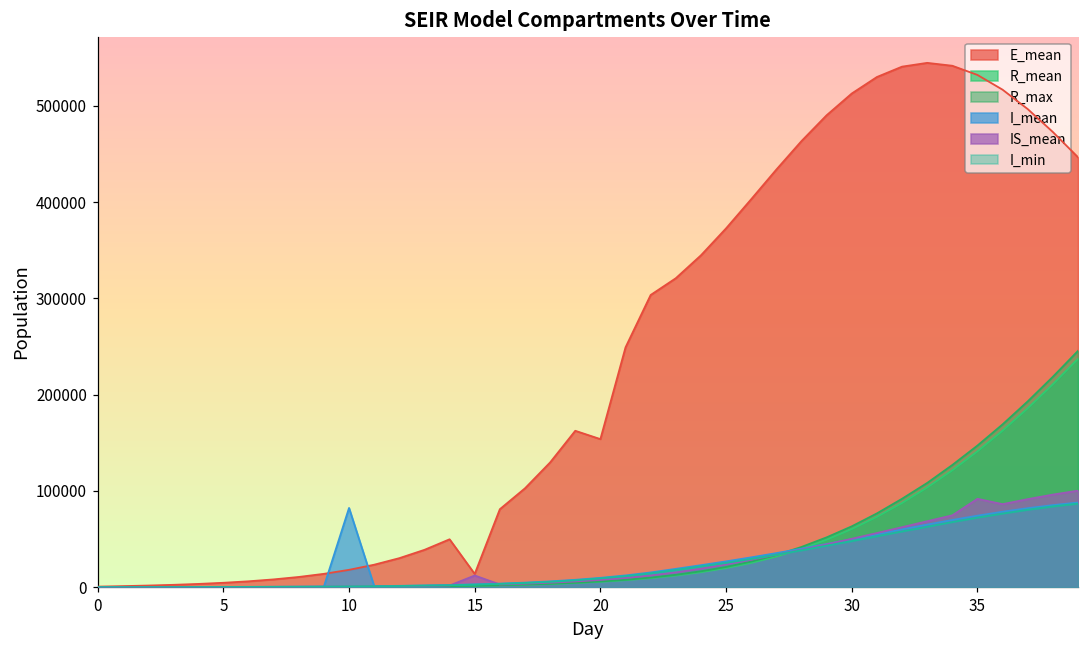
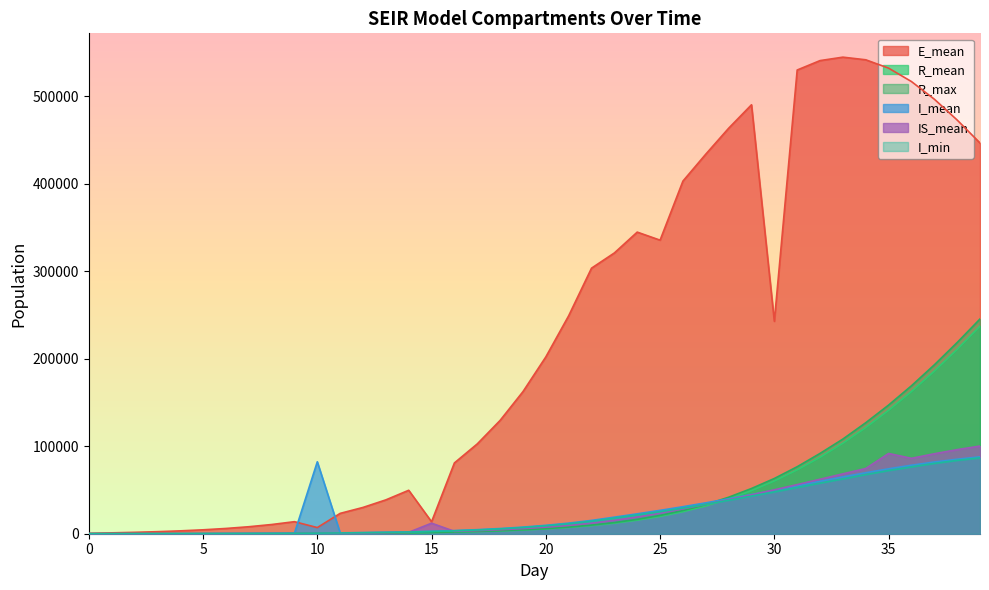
  {
    "E_mean": {
      "5": 0,
-     "10": 20000,
-     "20": 150000,
-     "25": 370000,
-     "30": 510000
+     "10": 10000,
+     "20": 200000,
+     "25": 340000,
+     "30": 240000
    },
    "I_mean": {
      "10": 80000
    },
    "IS_mean": {
      "35": 90000
    }
  }
